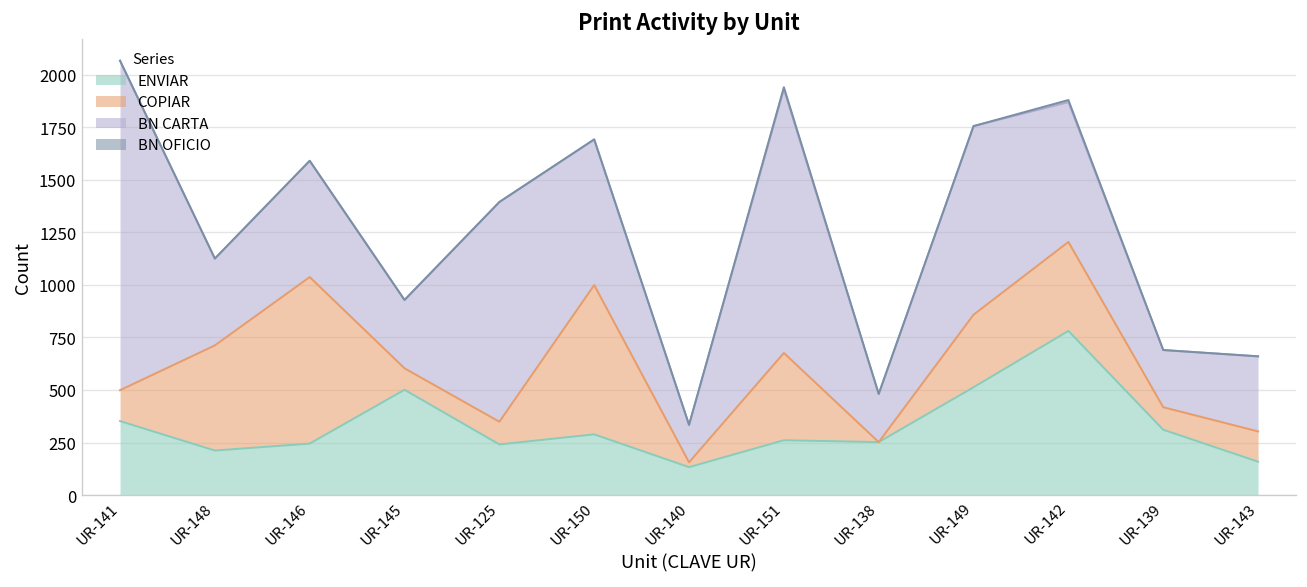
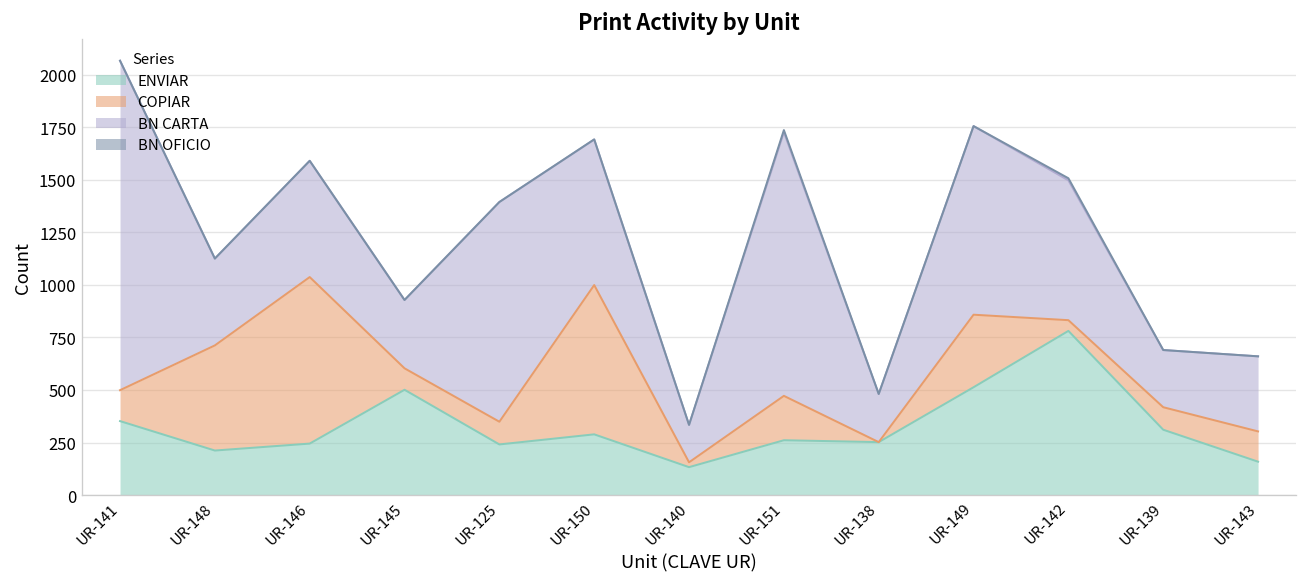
  {
    "COPIAR": {
      "UR-141": 150,
      "UR-148": 500,
      "UR-146": 790,
      "UR-145": 100,
      "UR-125": 110,
      "UR-150": 710,
      "UR-140": 20,
-     "UR-151": 420,
+     "UR-151": 210,
      "UR-149": 350,
-     "UR-142": 420,
+     "UR-142": 50,
      "UR-139": 110,
      "UR-143": 140
    }
  }
